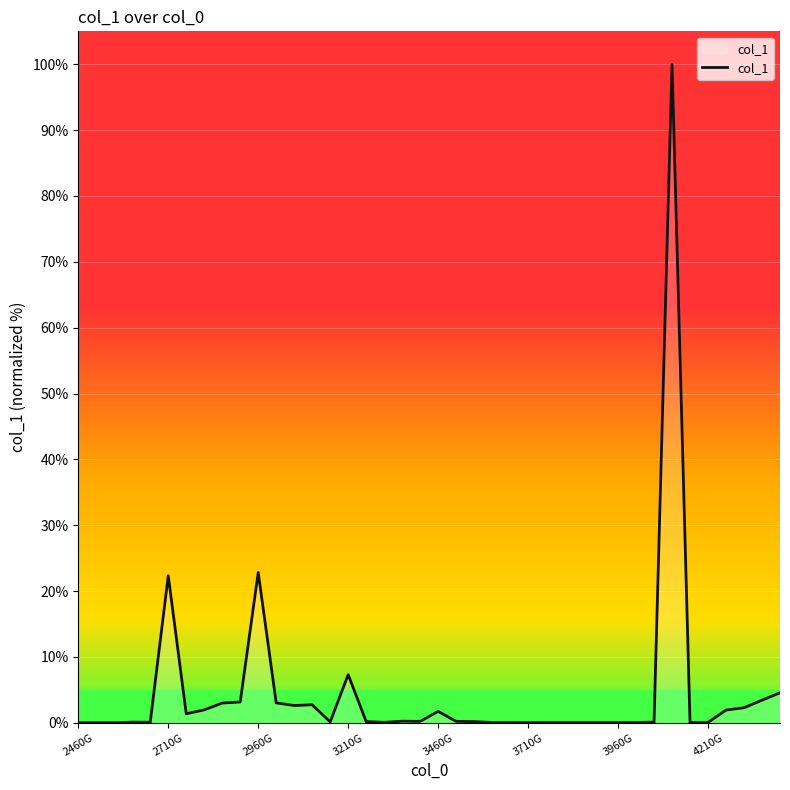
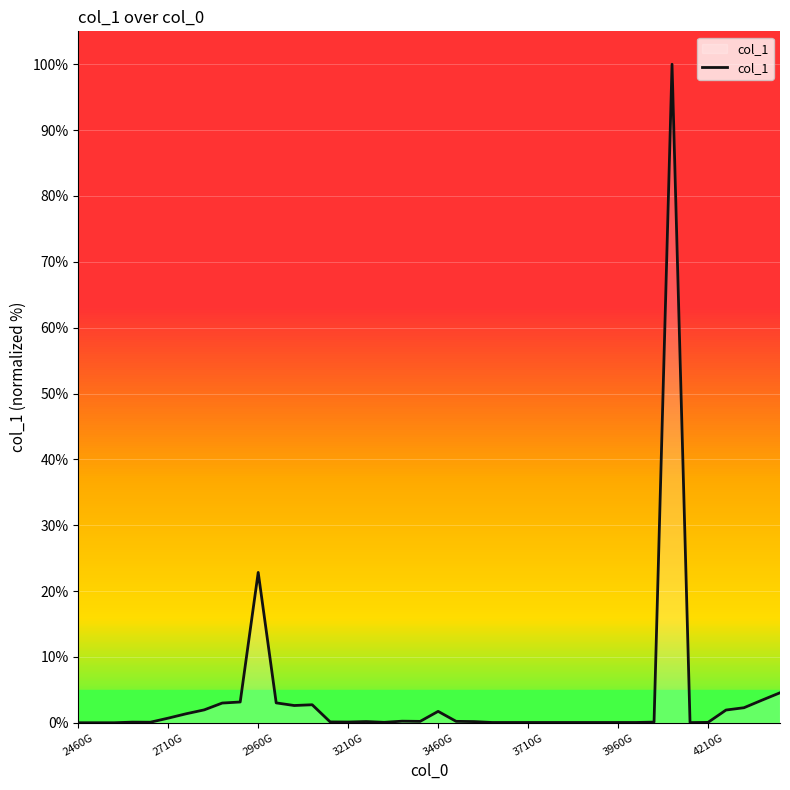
  {
    "2460G": "0%",
-   "2710G": "22%",
+   "2710G": "1%",
    "2960G": "23%",
-   "3210G": "7%",
+   "3210G": "0%",
    "3460G": "2%",
    "3710G": "0%",
    "3960G": "0%",
    "4210G": "0%"
  }
